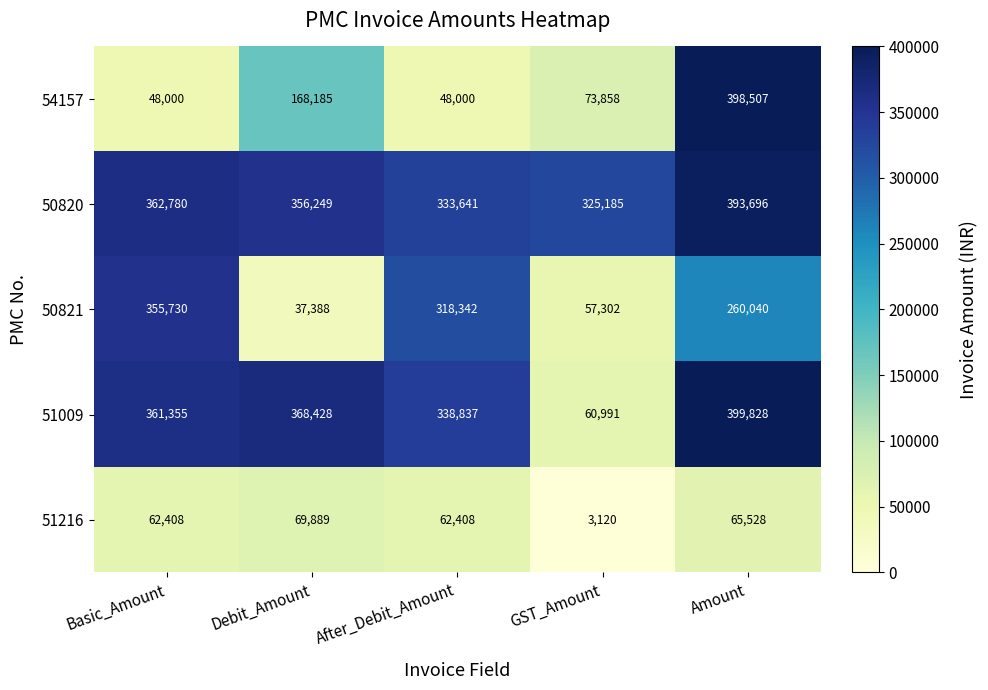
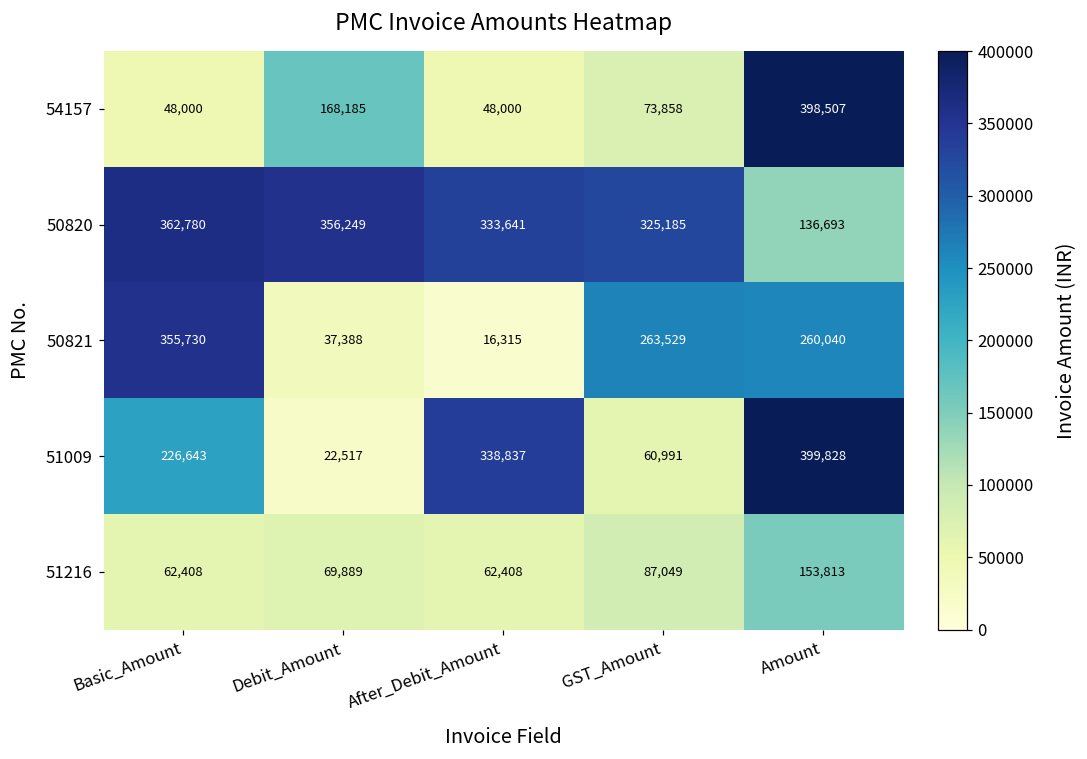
  {
    "54157": {
      "Basic_Amount": "48,000",
      "Debit_Amount": "168,185",
      "After_Debit_Amount": "48,000",
      "GST_Amount": "73,858",
      "Amount": "398,507"
    },
    "50820": {
      "Basic_Amount": "362,780",
      "Debit_Amount": "356,249",
      "After_Debit_Amount": "333,641",
      "GST_Amount": "325,185",
-     "Amount": "393,696"
+     "Amount": "136,693"
    },
    "50821": {
      "Basic_Amount": "355,730",
      "Debit_Amount": "37,388",
-     "After_Debit_Amount": "318,342",
-     "GST_Amount": "57,302",
+     "After_Debit_Amount": "16,315",
+     "GST_Amount": "263,529",
      "Amount": "260,040"
    },
    "51009": {
-     "Basic_Amount": "361,355",
-     "Debit_Amount": "368,428",
+     "Basic_Amount": "226,643",
+     "Debit_Amount": "22,517",
      "After_Debit_Amount": "338,837",
      "GST_Amount": "60,991",
      "Amount": "399,828"
    },
    "51216": {
      "Basic_Amount": "62,408",
      "Debit_Amount": "69,889",
      "After_Debit_Amount": "62,408",
-     "GST_Amount": "3,120",
-     "Amount": "65,528"
+     "GST_Amount": "87,049",
+     "Amount": "153,813"
    }
  }
